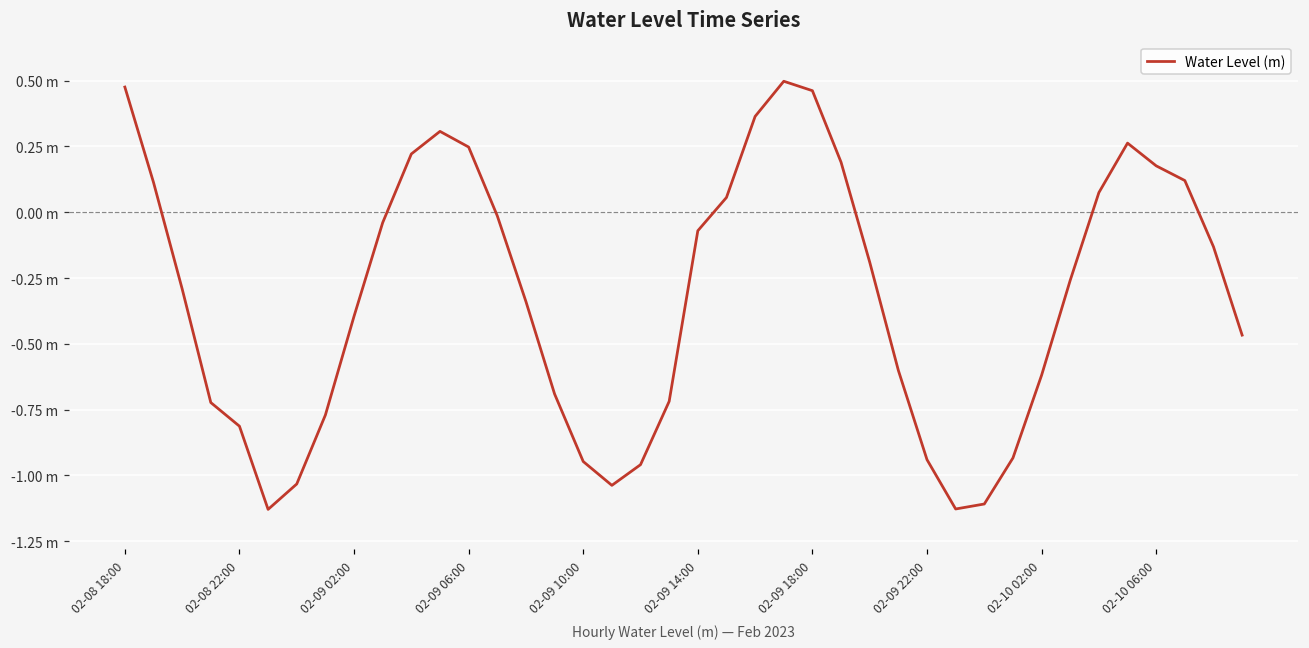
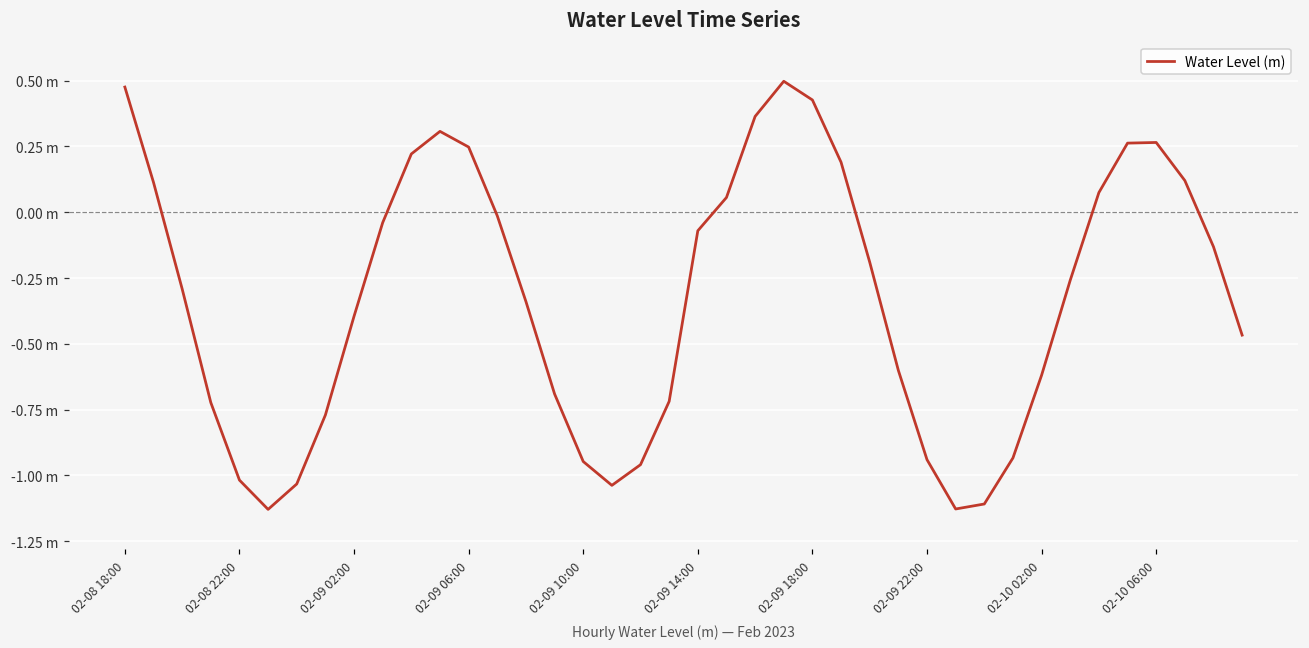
  {
    "02-08 18:00": "0.48 m",
-   "02-08 22:00": "-0.81 m",
+   "02-08 22:00": "-1.02 m",
    "02-09 02:00": "-0.40 m",
    "02-09 06:00": "0.25 m",
    "02-09 10:00": "-0.95 m",
    "02-09 14:00": "-0.07 m",
-   "02-09 18:00": "0.46 m",
+   "02-09 18:00": "0.43 m",
    "02-09 22:00": "-0.94 m",
    "02-10 02:00": "-0.62 m",
-   "02-10 06:00": "0.18 m"
+   "02-10 06:00": "0.27 m"
  }
